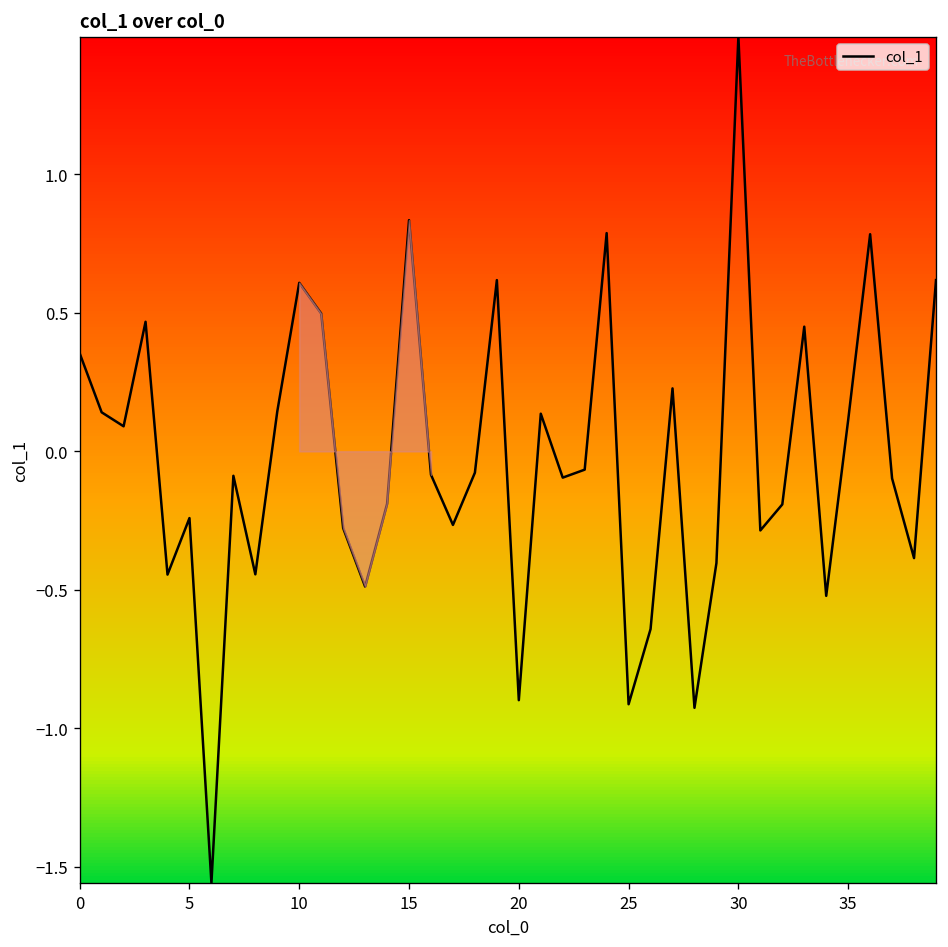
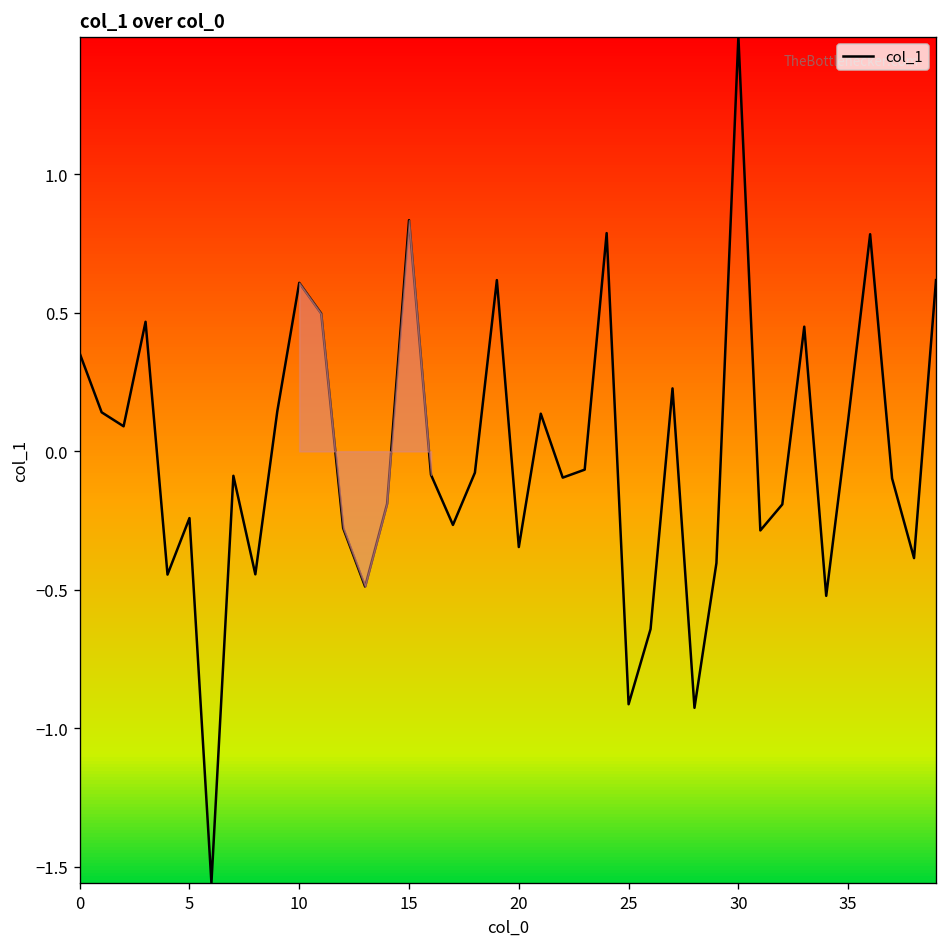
  {
    "col_1": {
      "0": 0.35,
      "5": -0.24,
-     "20": -0.90,
+     "20": -0.35,
      "25": -0.91,
      "30": 1.50,
      "35": 0.11
    }
  }
